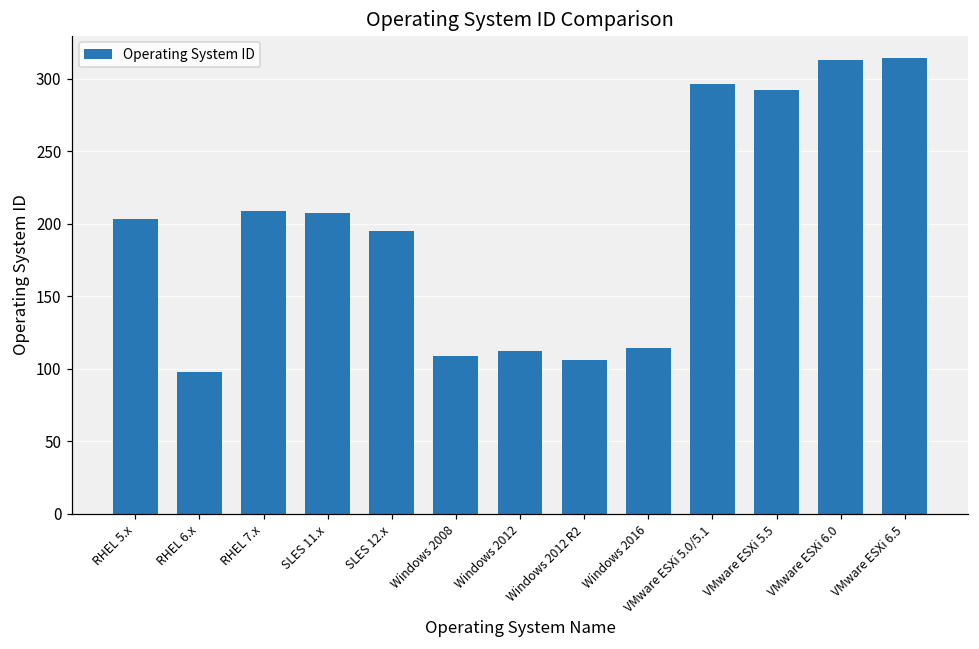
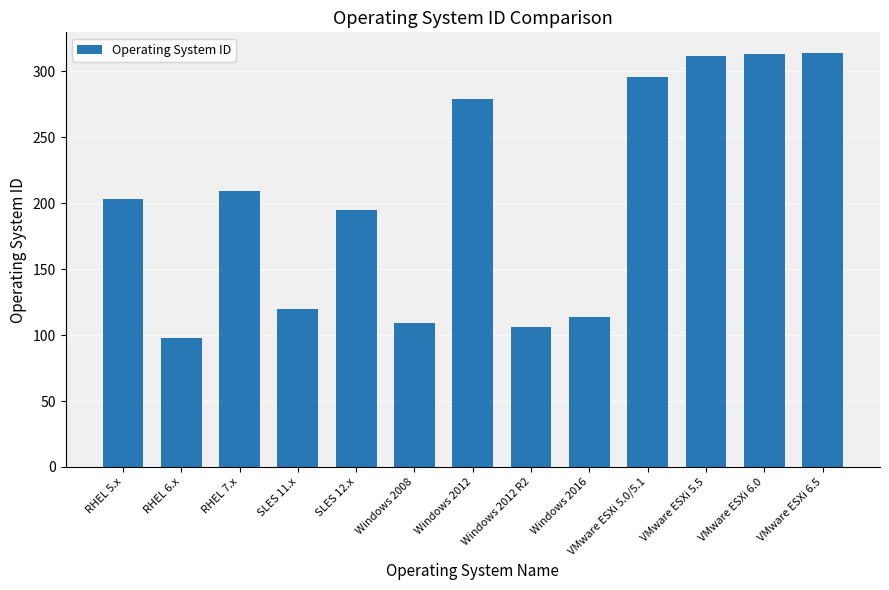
  {
    "RHEL 5.x": 203,
    "RHEL 6.x": 98,
    "RHEL 7.x": 209,
-   "SLES 11.x": 207,
+   "SLES 11.x": 120,
    "SLES 12.x": 195,
    "Windows 2008": 109,
-   "Windows 2012": 112,
+   "Windows 2012": 279,
    "Windows 2012 R2": 106,
    "Windows 2016": 114,
    "VMware ESXi 5.0/5.1": 296,
-   "VMware ESXi 5.5": 292,
+   "VMware ESXi 5.5": 312,
    "VMware ESXi 6.0": 313,
    "VMware ESXi 6.5": 314
  }
